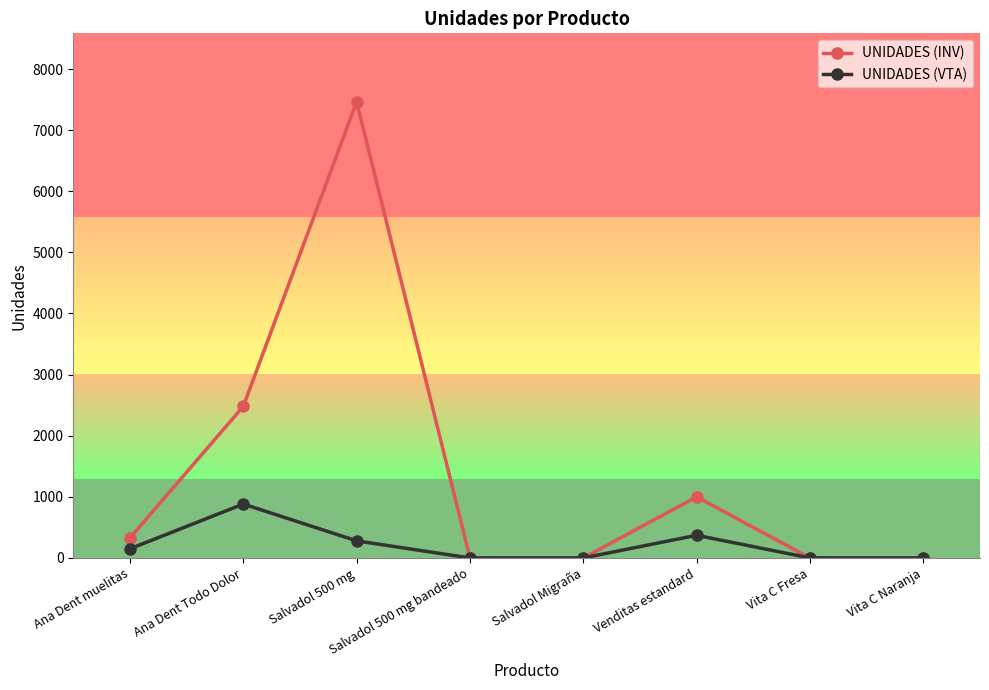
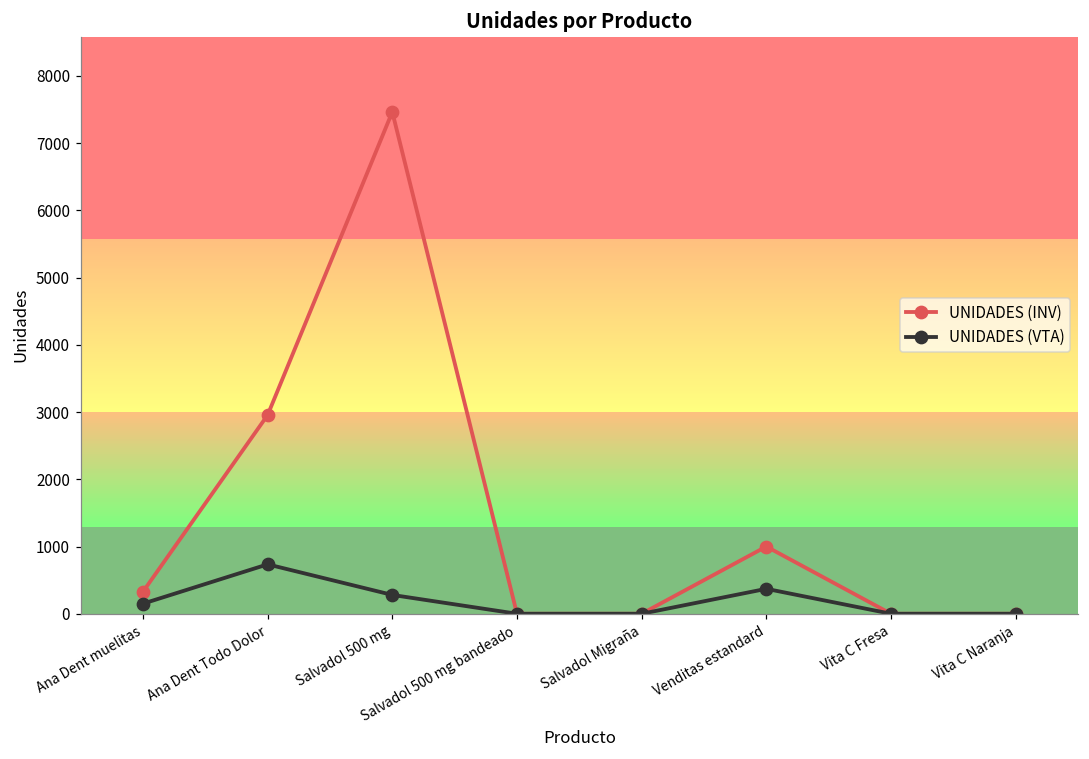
  {
    "UNIDADES (INV)": {
      "Ana Dent muelitas": 300,
-     "Ana Dent Todo Dolor": 2500,
+     "Ana Dent Todo Dolor": 3000,
      "Salvadol 500 mg": 7500,
      "Venditas estandard": 1000
    },
    "UNIDADES (VTA)": {
      "Ana Dent muelitas": 200,
-     "Ana Dent Todo Dolor": 900,
+     "Ana Dent Todo Dolor": 700,
      "Salvadol 500 mg": 300,
      "Venditas estandard": 400
    }
  }
